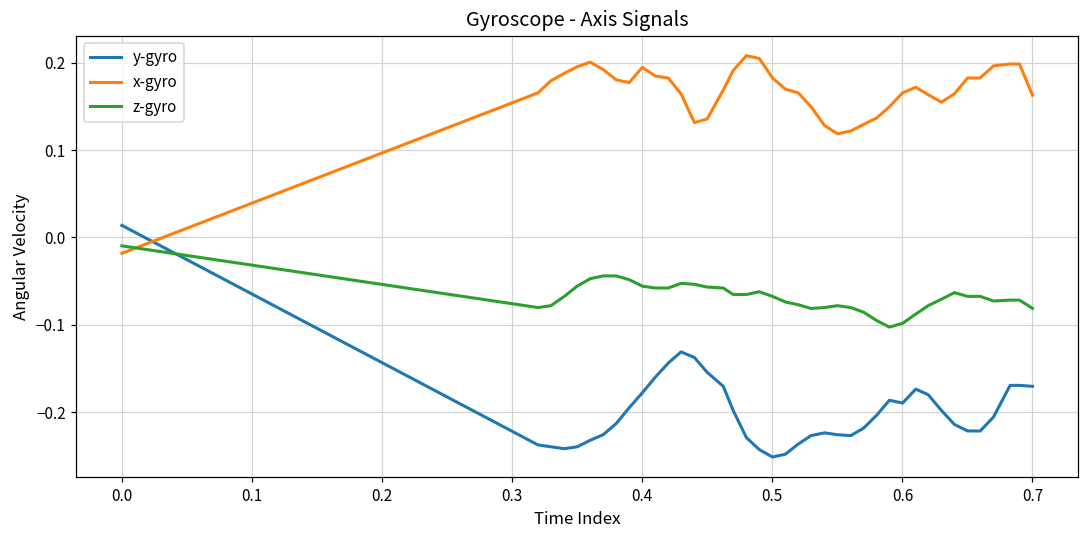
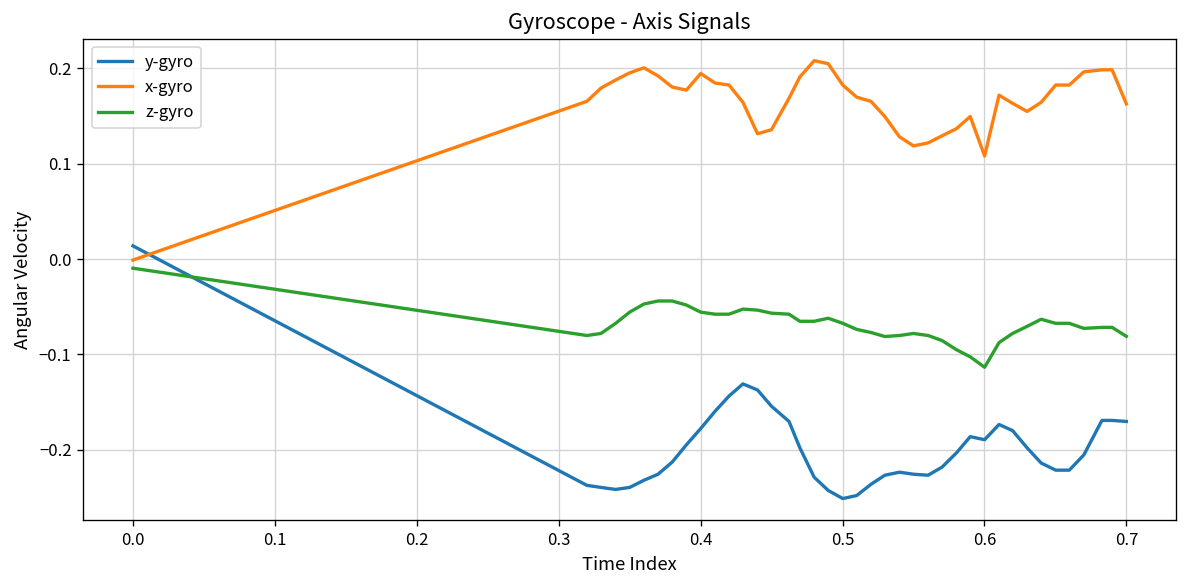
  {
    "y-gyro": {
      "0.0": 0.01,
      "0.4": -0.18,
      "0.6": -0.19,
      "0.7": -0.17
    },
    "x-gyro": {
-     "0.0": -0.02,
+     "0.0": 0.00,
      "0.4": 0.19,
-     "0.6": 0.17,
+     "0.6": 0.11,
      "0.7": 0.16
    },
    "z-gyro": {
      "0.0": -0.01,
      "0.4": -0.06,
-     "0.6": -0.10,
+     "0.6": -0.11,
      "0.7": -0.08
    }
  }
